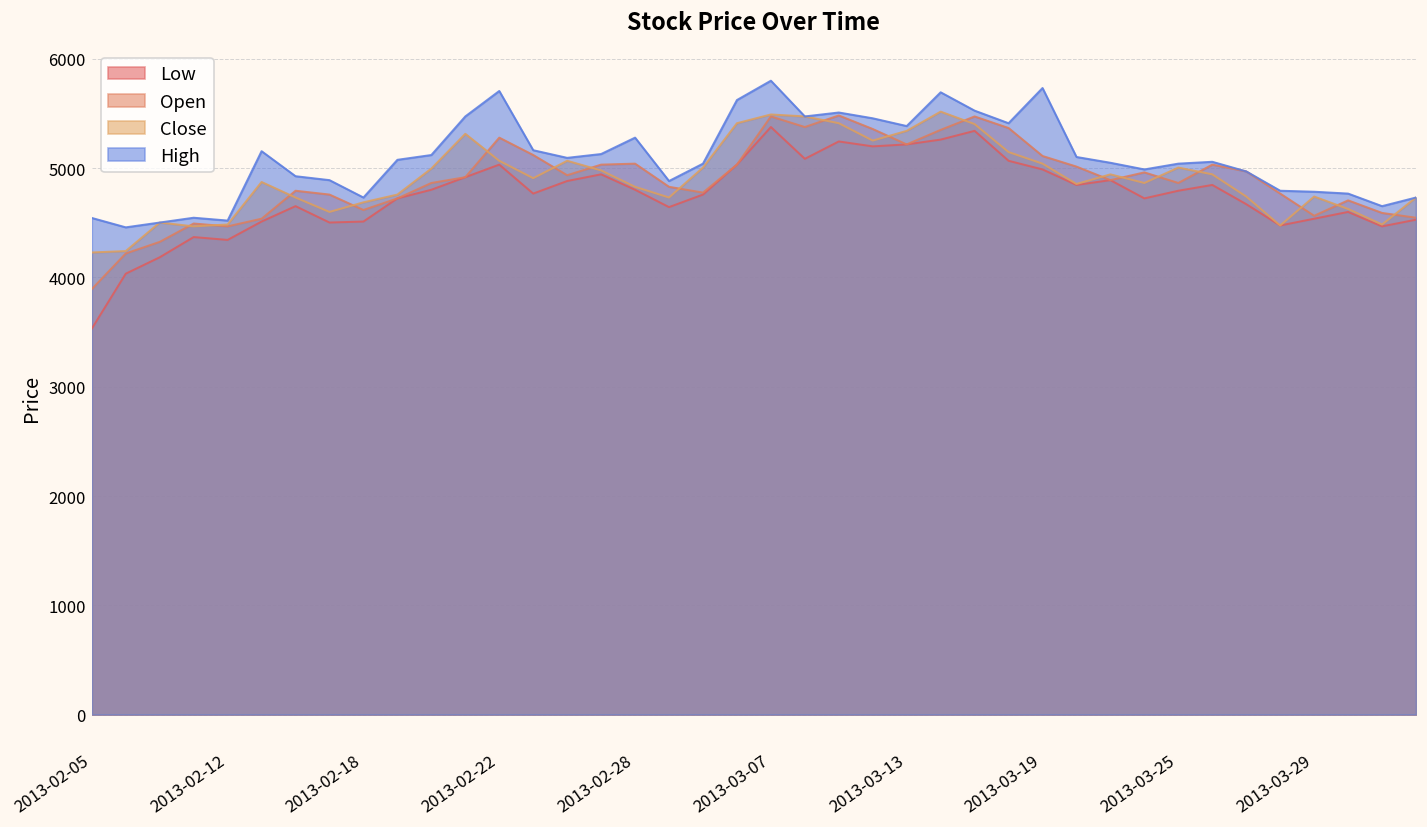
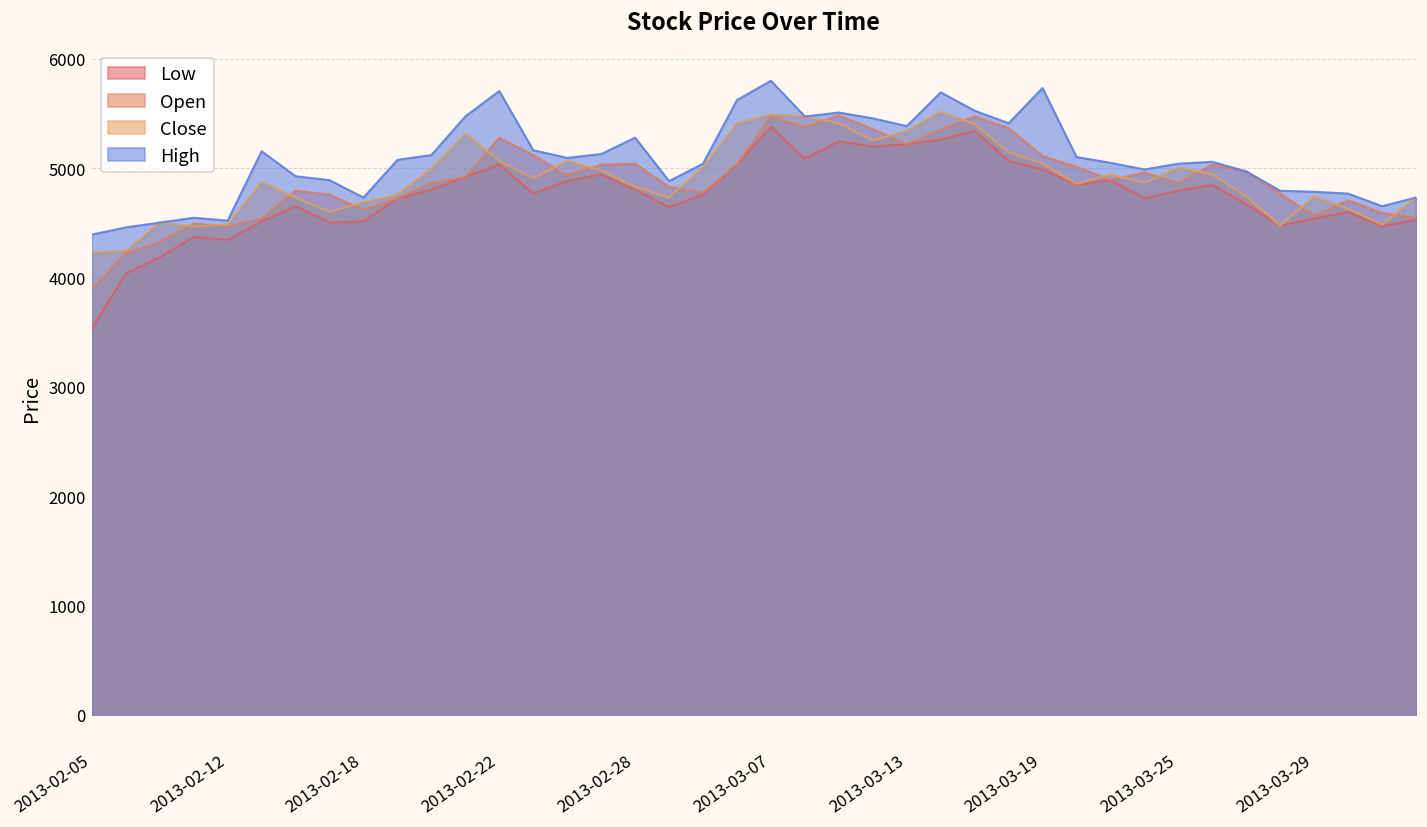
  {
    "High": {
-     "2013-02-05": 4500,
+     "2013-02-05": 4400,
      "2013-02-12": 4500,
      "2013-02-18": 4700,
      "2013-02-22": 5700,
      "2013-02-28": 5300,
      "2013-03-07": 5800,
      "2013-03-13": 5400,
      "2013-03-19": 5700,
      "2013-03-25": 5000,
      "2013-03-29": 4800
    }
  }
